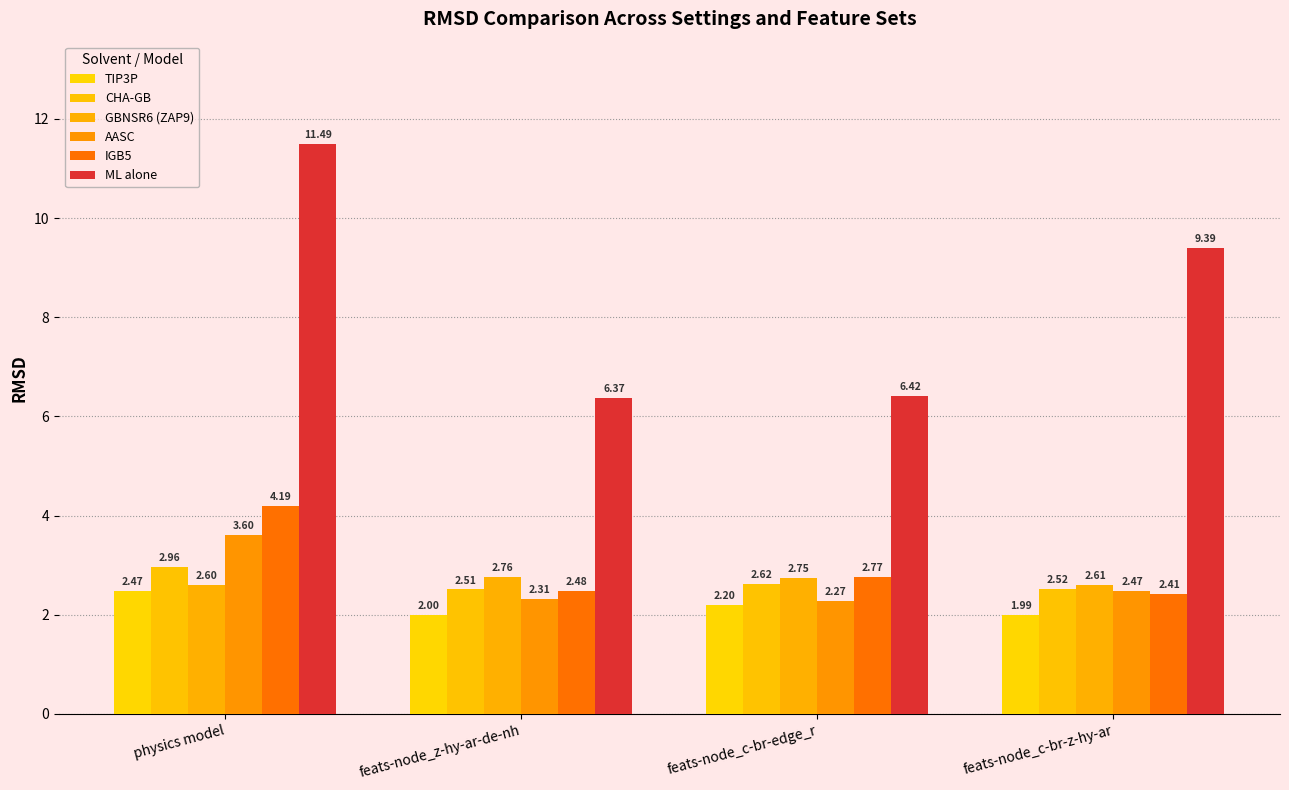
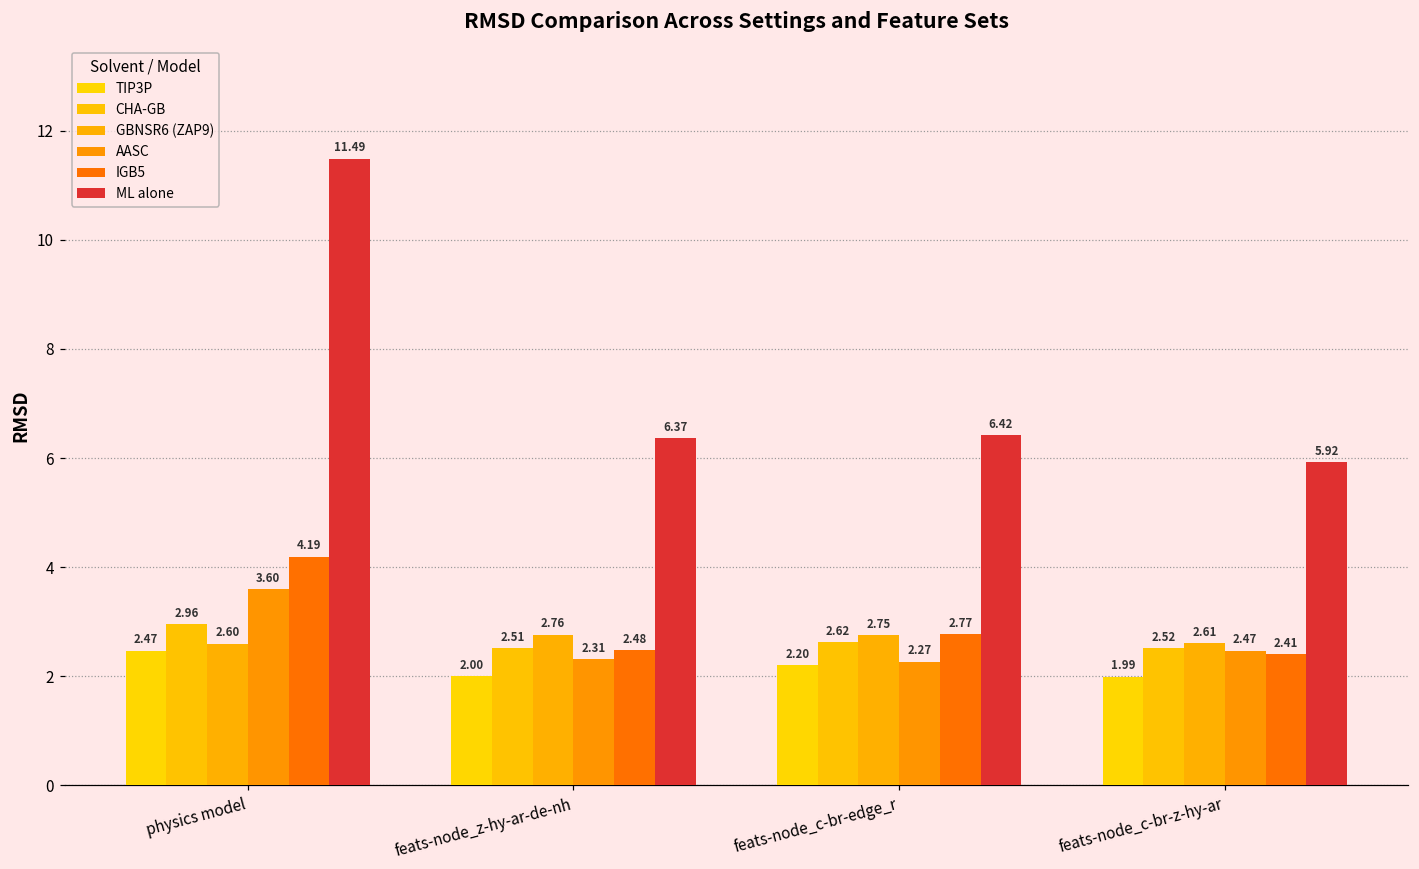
  {
    "ML alone": {
      "physics model": 11.49,
      "feats-node_z-hy-ar-de-nh": 6.37,
      "feats-node_c-br-edge_r": 6.42,
-     "feats-node_c-br-z-hy-ar": 9.39
+     "feats-node_c-br-z-hy-ar": 5.92
    }
  }
